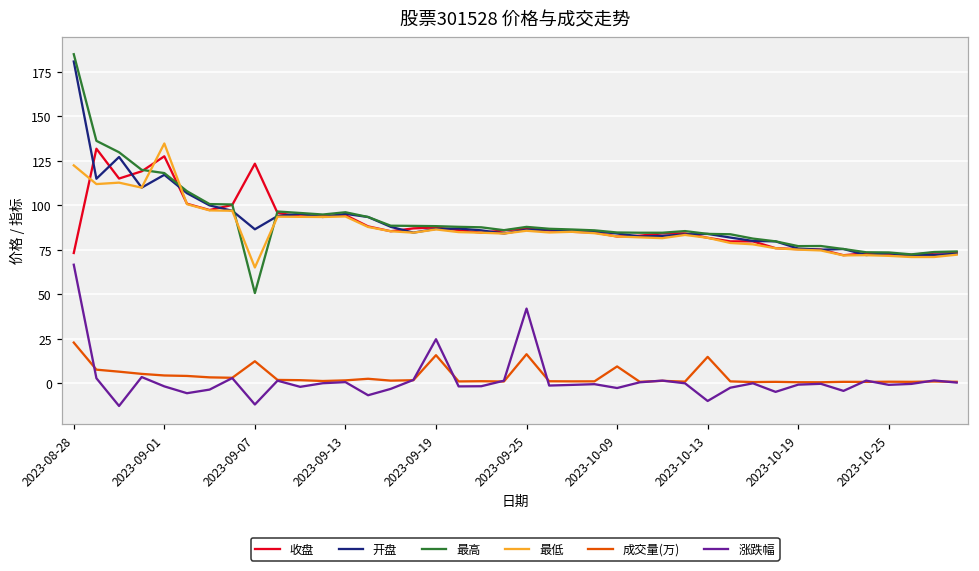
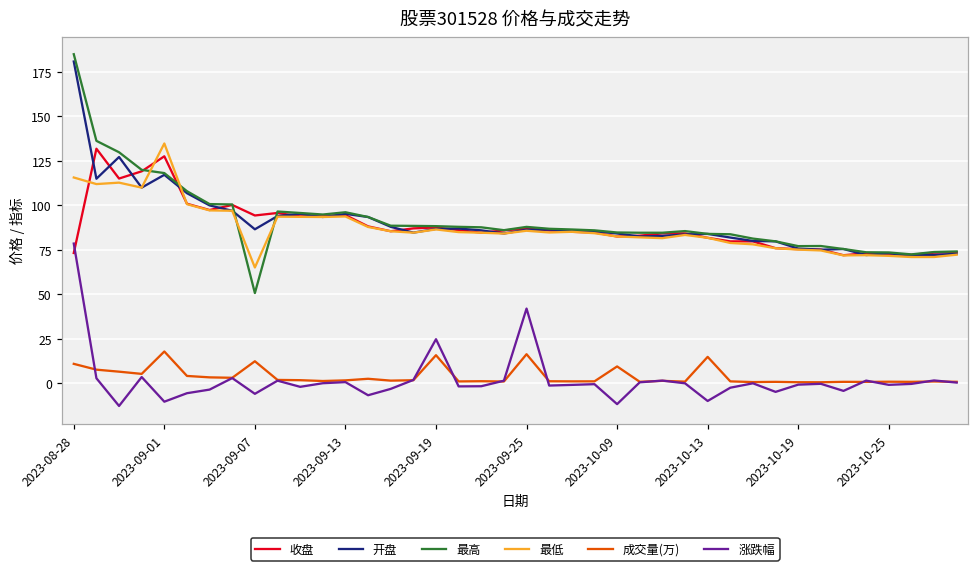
  {
    "收盘": {
      "2023-08-28": 73,
      "2023-09-01": 128,
-     "2023-09-07": 123
+     "2023-09-07": 94
    },
    "开盘": {
      "2023-08-28": 181,
      "2023-09-07": 87
    },
    "最高": {
      "2023-08-28": 185,
      "2023-09-07": 51
    },
    "最低": {
-     "2023-08-28": 123,
+     "2023-08-28": 116,
      "2023-09-01": 135,
      "2023-09-07": 65
    },
    "成交量(万)": {
-     "2023-08-28": 23,
-     "2023-09-01": 4,
+     "2023-08-28": 11,
+     "2023-09-01": 18,
      "2023-09-07": 12,
      "2023-09-19": 16,
      "2023-09-25": 16,
      "2023-10-09": 9,
      "2023-10-13": 15,
      "2023-10-25": 1
    },
    "涨跌幅": {
-     "2023-08-28": 67,
-     "2023-09-01": -2,
-     "2023-09-07": -12,
+     "2023-08-28": 79,
+     "2023-09-01": -10,
+     "2023-09-07": -6,
      "2023-09-19": 25,
      "2023-09-25": 42,
-     "2023-10-09": -3,
+     "2023-10-09": -12,
      "2023-10-13": -10,
      "2023-10-25": -1
    }
  }
